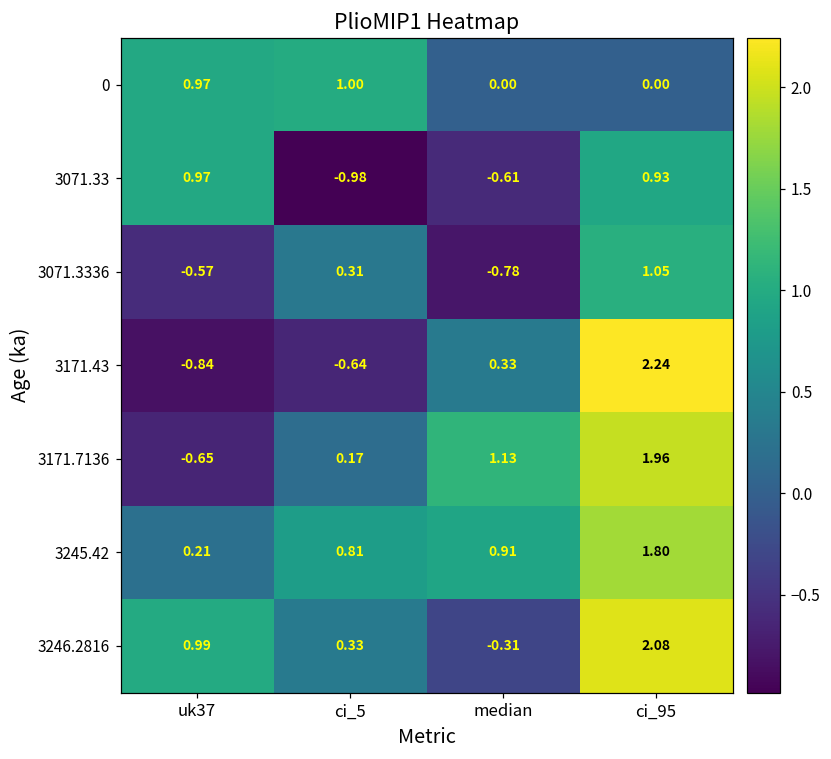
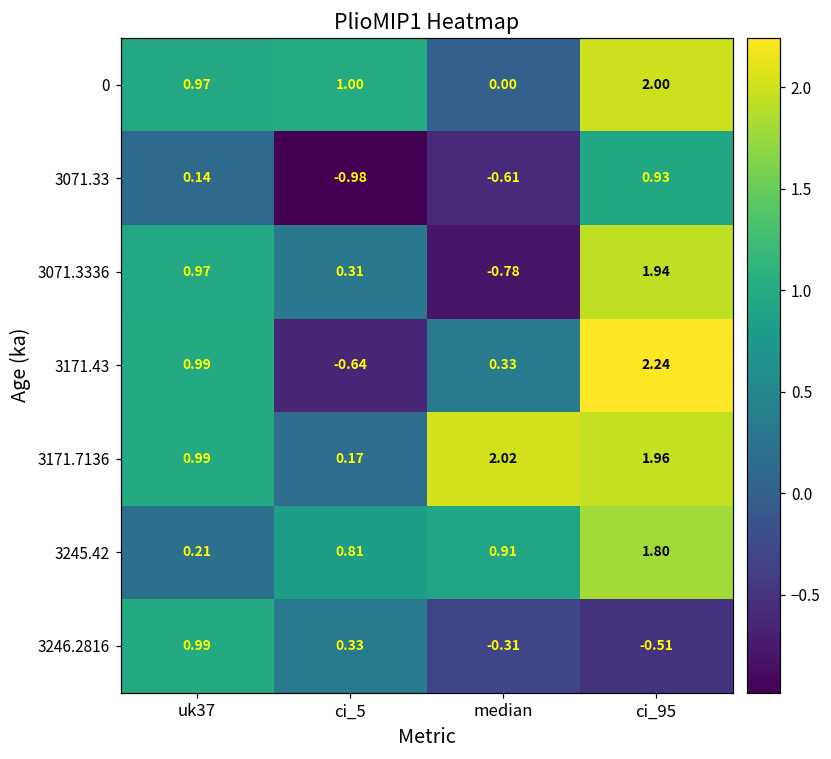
  {
    "0": {
      "uk37": 0.97,
      "ci_5": 1.00,
      "median": 0.00,
-     "ci_95": 0.00
+     "ci_95": 2.00
    },
    "3071.33": {
-     "uk37": 0.97,
+     "uk37": 0.14,
      "ci_5": -0.98,
      "median": -0.61,
      "ci_95": 0.93
    },
    "3071.3336": {
-     "uk37": -0.57,
+     "uk37": 0.97,
      "ci_5": 0.31,
      "median": -0.78,
-     "ci_95": 1.05
+     "ci_95": 1.94
    },
    "3171.43": {
-     "uk37": -0.84,
+     "uk37": 0.99,
      "ci_5": -0.64,
      "median": 0.33,
      "ci_95": 2.24
    },
    "3171.7136": {
-     "uk37": -0.65,
+     "uk37": 0.99,
      "ci_5": 0.17,
-     "median": 1.13,
+     "median": 2.02,
      "ci_95": 1.96
    },
    "3245.42": {
      "uk37": 0.21,
      "ci_5": 0.81,
      "median": 0.91,
      "ci_95": 1.80
    },
    "3246.2816": {
      "uk37": 0.99,
      "ci_5": 0.33,
      "median": -0.31,
-     "ci_95": 2.08
+     "ci_95": -0.51
    }
  }
